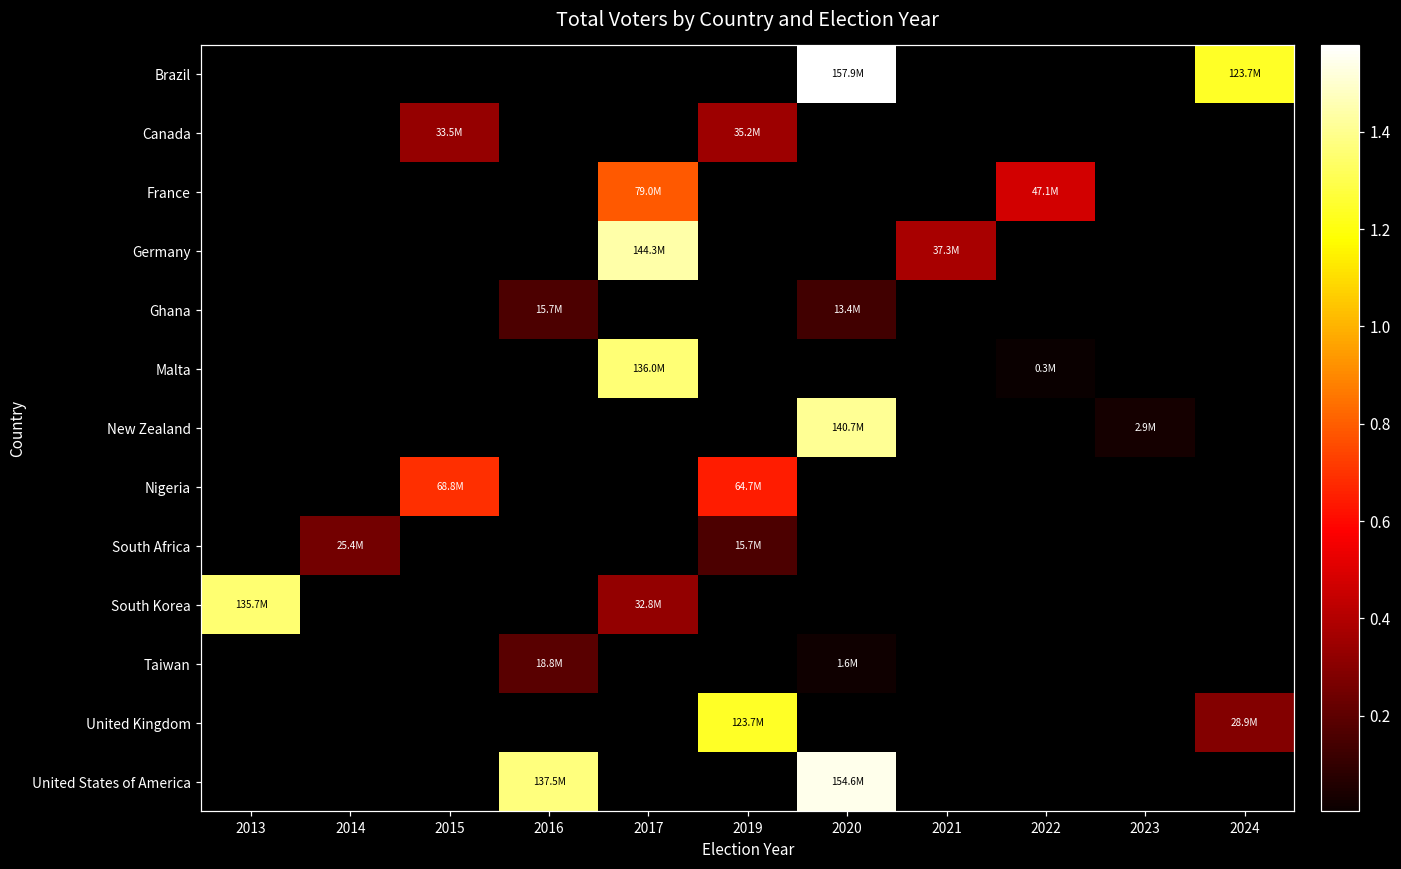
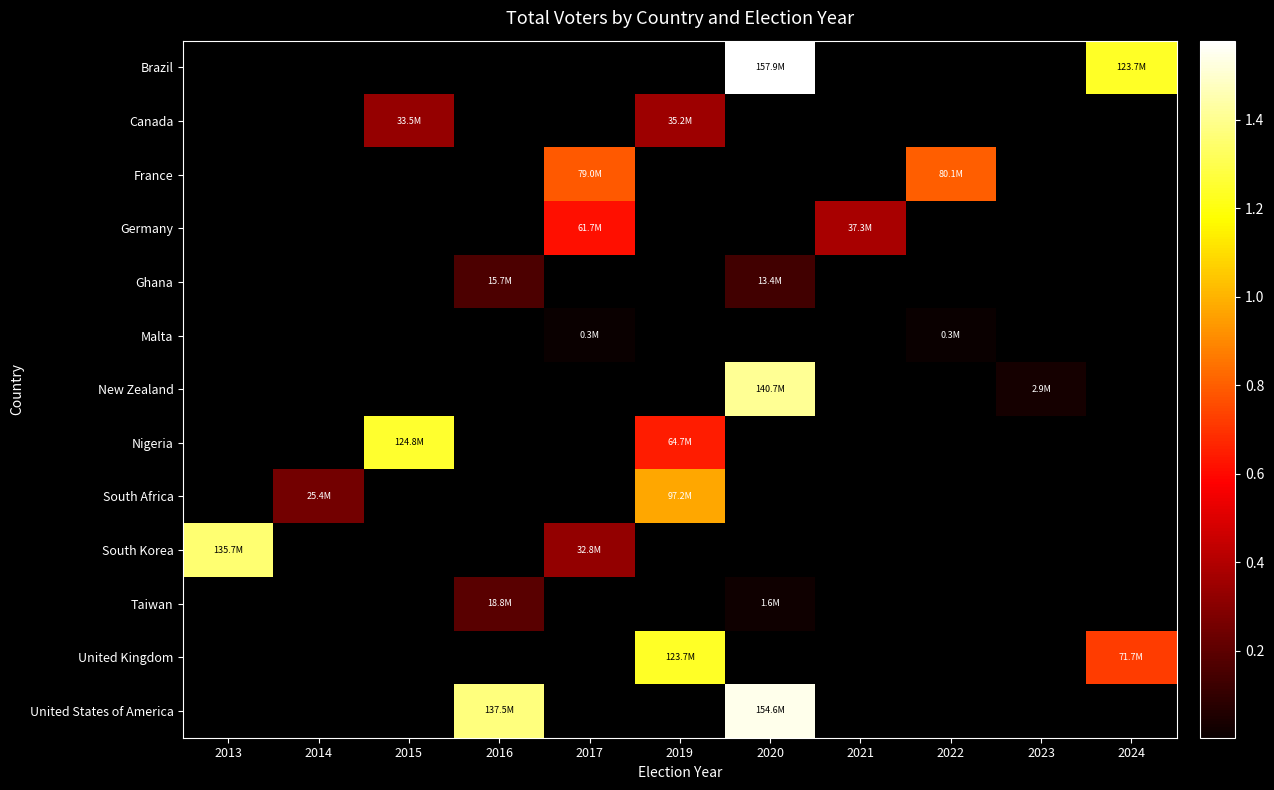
  {
    "Brazil": {
      "2020": "157.9M",
      "2024": "123.7M"
    },
    "Canada": {
      "2015": "33.5M",
      "2019": "35.2M"
    },
    "France": {
      "2017": "79.0M",
-     "2022": "47.1M"
+     "2022": "80.1M"
    },
    "Germany": {
-     "2017": "144.3M",
+     "2017": "61.7M",
      "2021": "37.3M"
    },
    "Ghana": {
      "2016": "15.7M",
      "2020": "13.4M"
    },
    "Malta": {
-     "2017": "136.0M",
+     "2017": "0.3M",
      "2022": "0.3M"
    },
    "New Zealand": {
      "2020": "140.7M",
      "2023": "2.9M"
    },
    "Nigeria": {
-     "2015": "68.8M",
+     "2015": "124.8M",
      "2019": "64.7M"
    },
    "South Africa": {
      "2014": "25.4M",
-     "2019": "15.7M"
+     "2019": "97.2M"
    },
    "South Korea": {
      "2013": "135.7M",
      "2017": "32.8M"
    },
    "Taiwan": {
      "2016": "18.8M",
      "2020": "1.6M"
    },
    "United Kingdom": {
      "2019": "123.7M",
-     "2024": "28.9M"
+     "2024": "71.7M"
    },
    "United States of America": {
      "2016": "137.5M",
      "2020": "154.6M"
    }
  }
